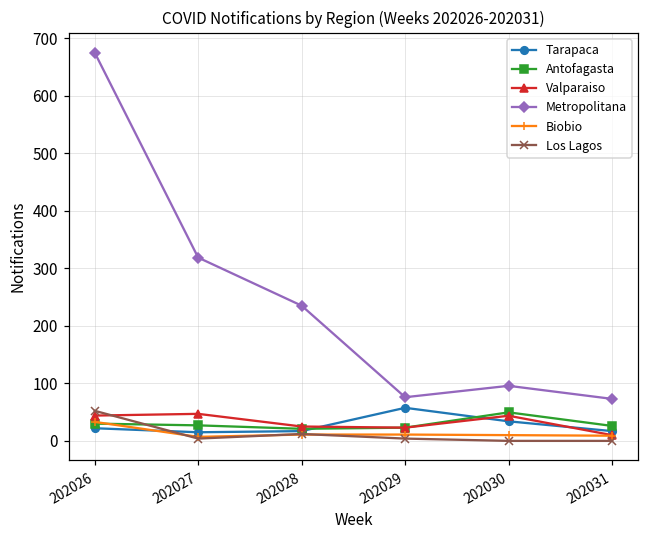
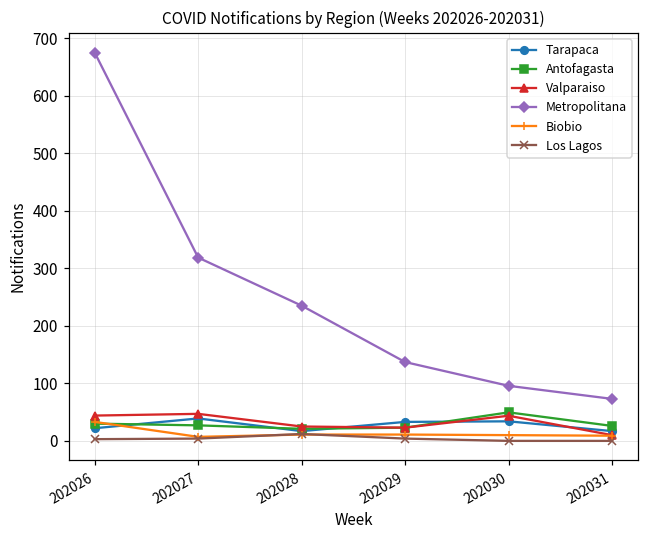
  {
    "Tarapaca": {
      "202026": 20,
-     "202027": 20,
-     "202029": 60,
+     "202027": 40,
+     "202029": 30,
      "202030": 30,
      "202031": 20
    },
    "Antofagasta": {
      "202027": 30,
      "202030": 50,
      "202031": 30
    },
    "Valparaiso": {
      "202026": 40,
      "202027": 50,
      "202030": 40
    },
    "Metropolitana": {
      "202026": 680,
      "202027": 320,
      "202028": 240,
-     "202029": 80,
+     "202029": 140,
      "202030": 100,
      "202031": 70
    },
    "Biobio": {
      "202029": 10,
      "202030": 10
    },
    "Los Lagos": {
-     "202026": 50,
+     "202026": 0,
      "202029": 0,
      "202030": 0,
      "202031": 0
    }
  }
